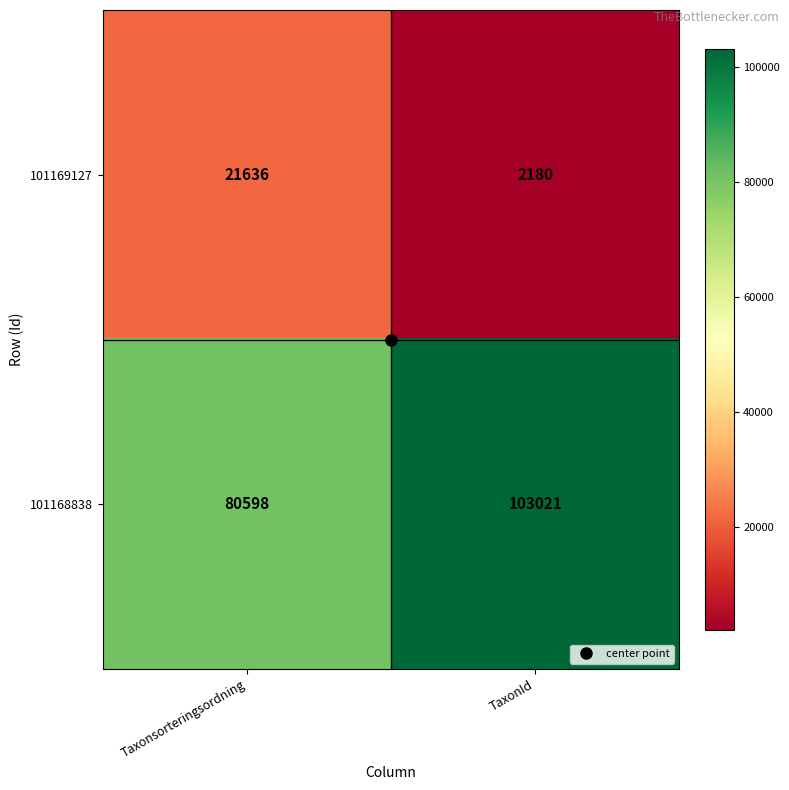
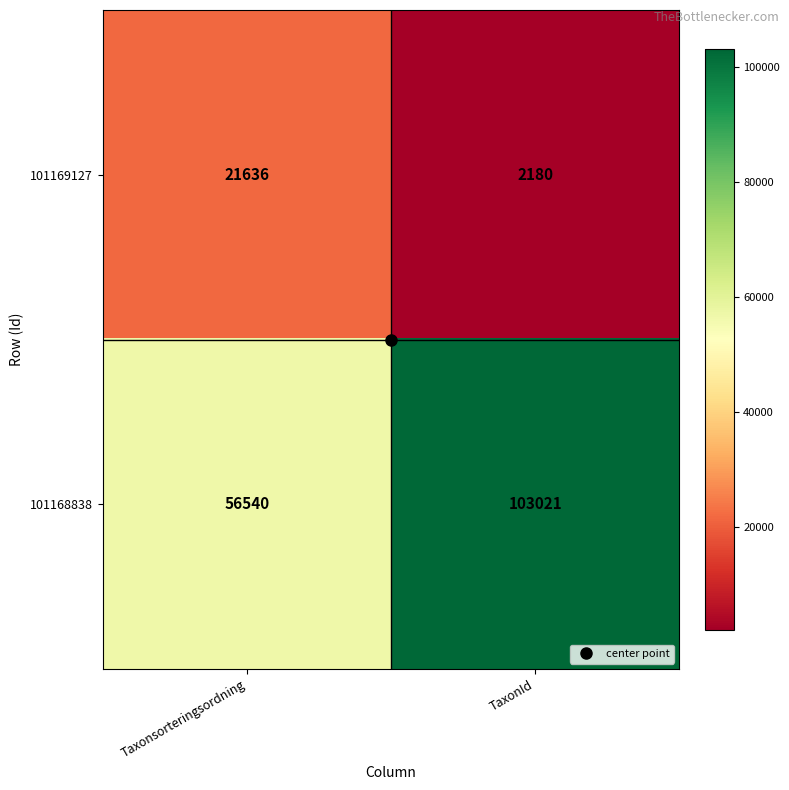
  {
    "101169127": {
      "Taxonsorteringsordning": 21636,
      "TaxonId": 2180
    },
    "101168838": {
-     "Taxonsorteringsordning": 80598,
+     "Taxonsorteringsordning": 56540,
      "TaxonId": 103021
    }
  }
